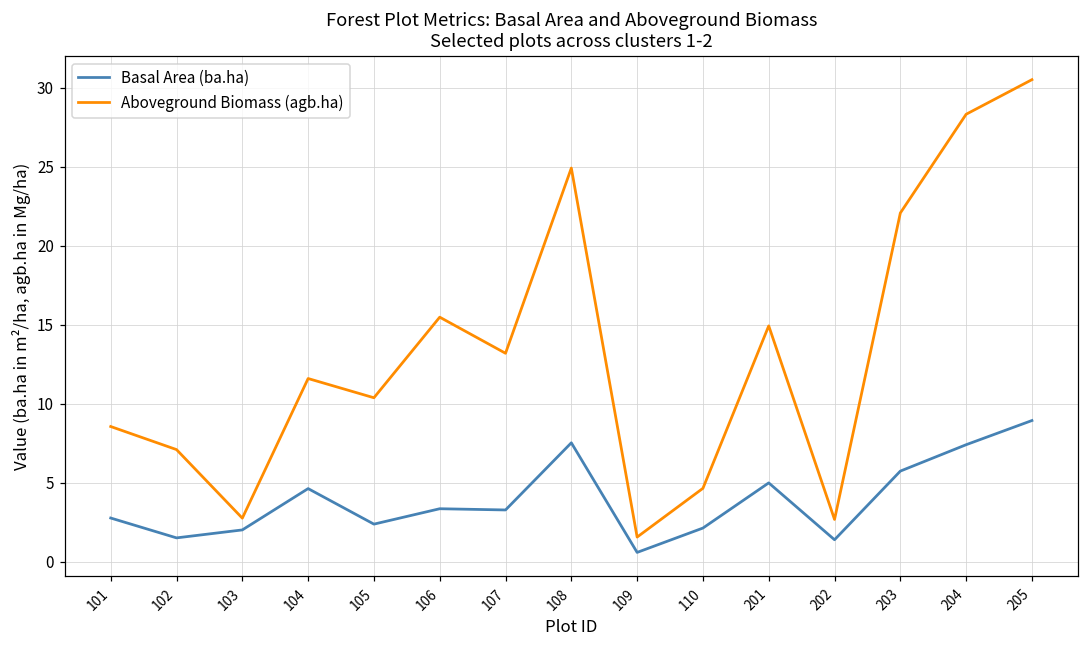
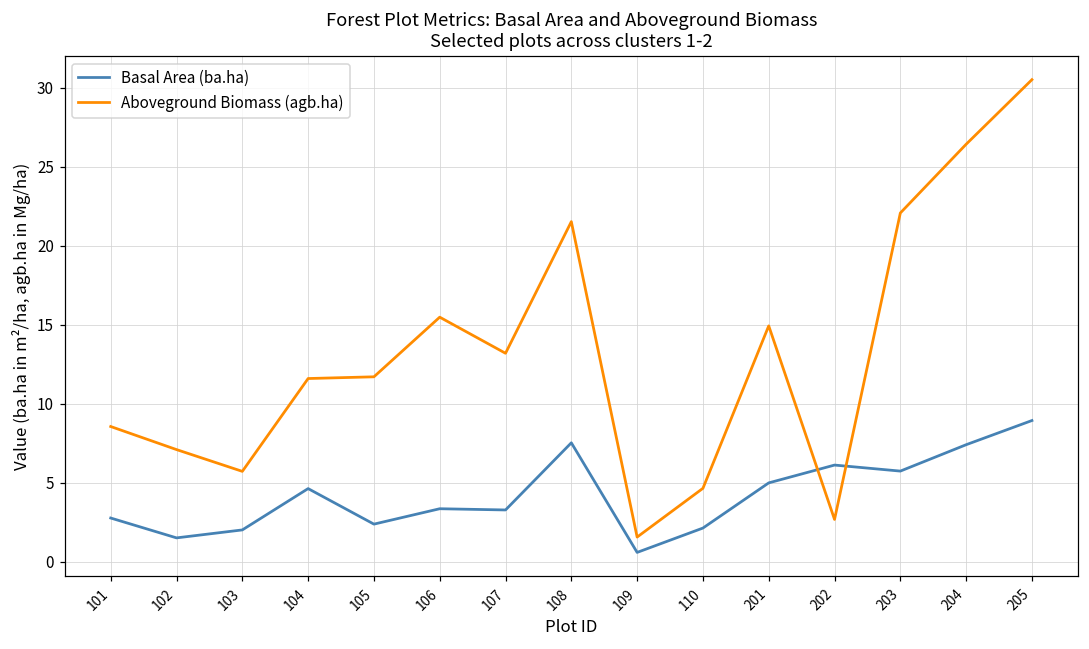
  {
    "Basal Area (ba.ha)": {
      "101": 2.8,
      "102": 1.5,
      "103": 2.0,
      "104": 4.6,
      "105": 2.4,
      "106": 3.4,
      "107": 3.3,
      "108": 7.5,
      "109": 0.6,
      "110": 2.1,
      "201": 5.0,
-     "202": 1.4,
+     "202": 6.1,
      "203": 5.7,
      "204": 7.4,
      "205": 8.9
    },
    "Aboveground Biomass (agb.ha)": {
      "101": 8.6,
      "102": 7.1,
-     "103": 2.8,
+     "103": 5.7,
      "104": 11.6,
-     "105": 10.4,
+     "105": 11.7,
      "106": 15.5,
      "107": 13.2,
-     "108": 24.9,
+     "108": 21.5,
      "109": 1.6,
      "110": 4.7,
      "201": 14.9,
      "202": 2.7,
      "203": 22.1,
-     "204": 28.3,
+     "204": 26.4,
      "205": 30.5
    }
  }
